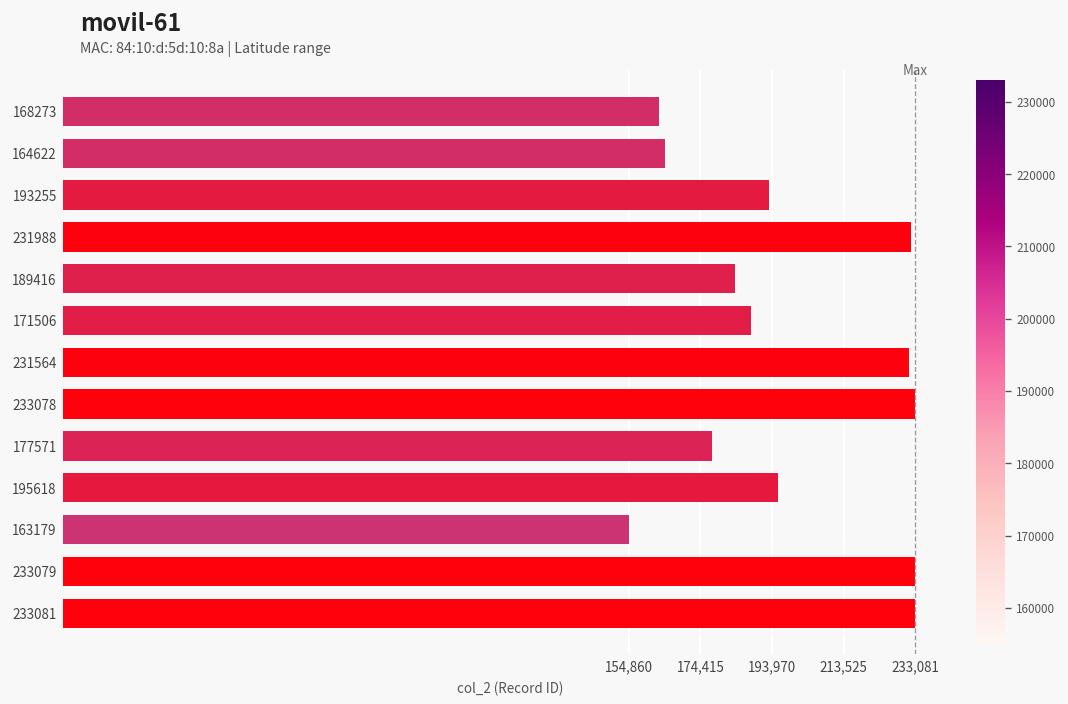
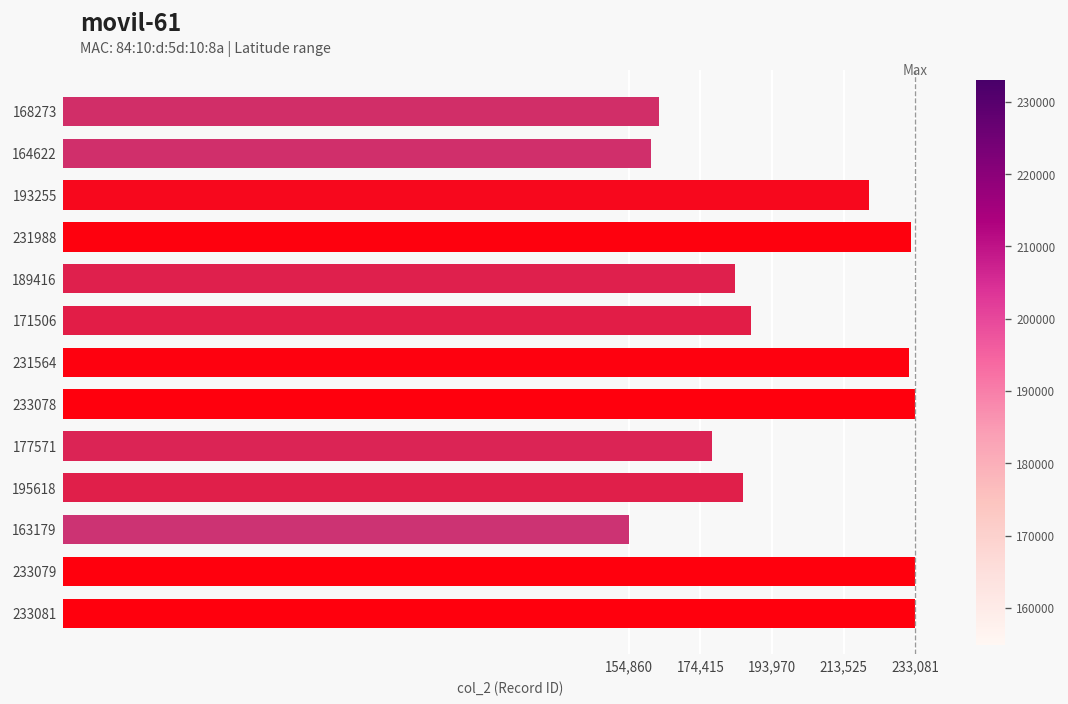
  {
    "168273": "163,000",
-   "164622": "165,000",
-   "193255": "193,000",
+   "164622": "161,000",
+   "193255": "220,000",
    "231988": "232,000",
    "189416": "184,000",
    "171506": "188,000",
    "231564": "232,000",
    "233078": "233,000",
    "177571": "178,000",
-   "195618": "196,000",
+   "195618": "186,000",
    "163179": "155,000",
    "233079": "233,000",
    "233081": "233,000"
  }
